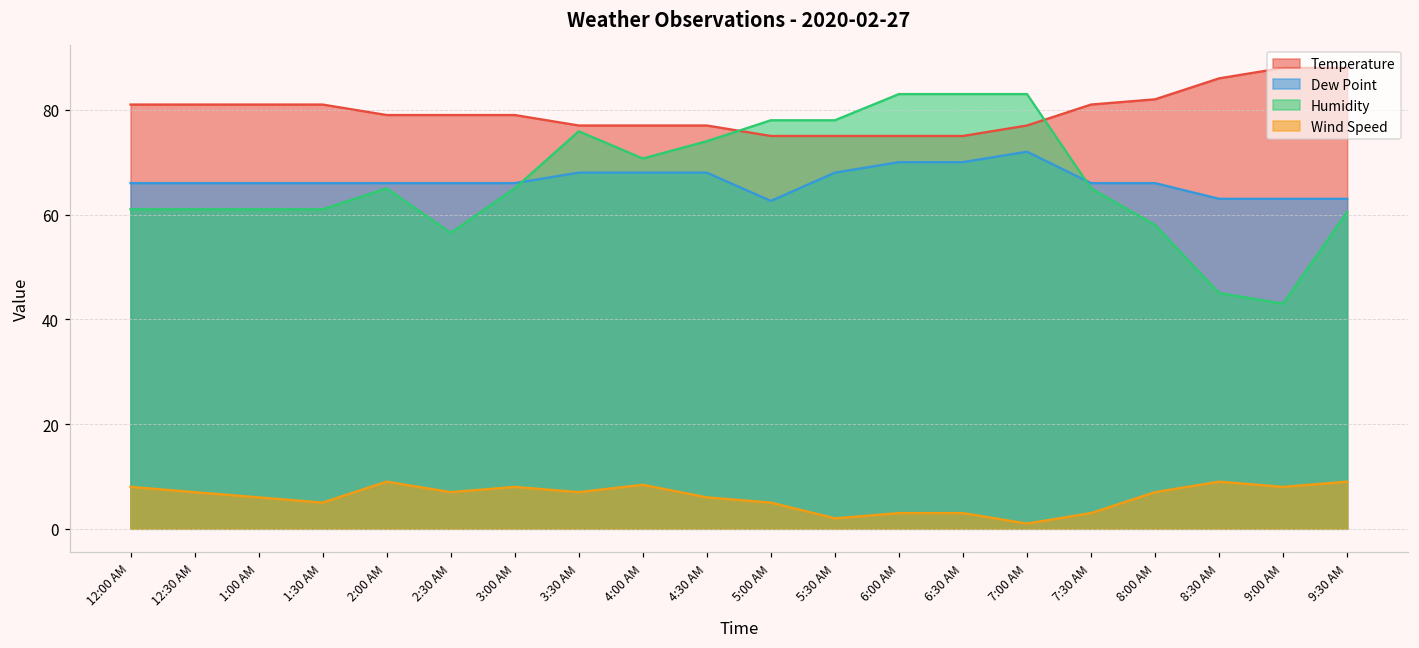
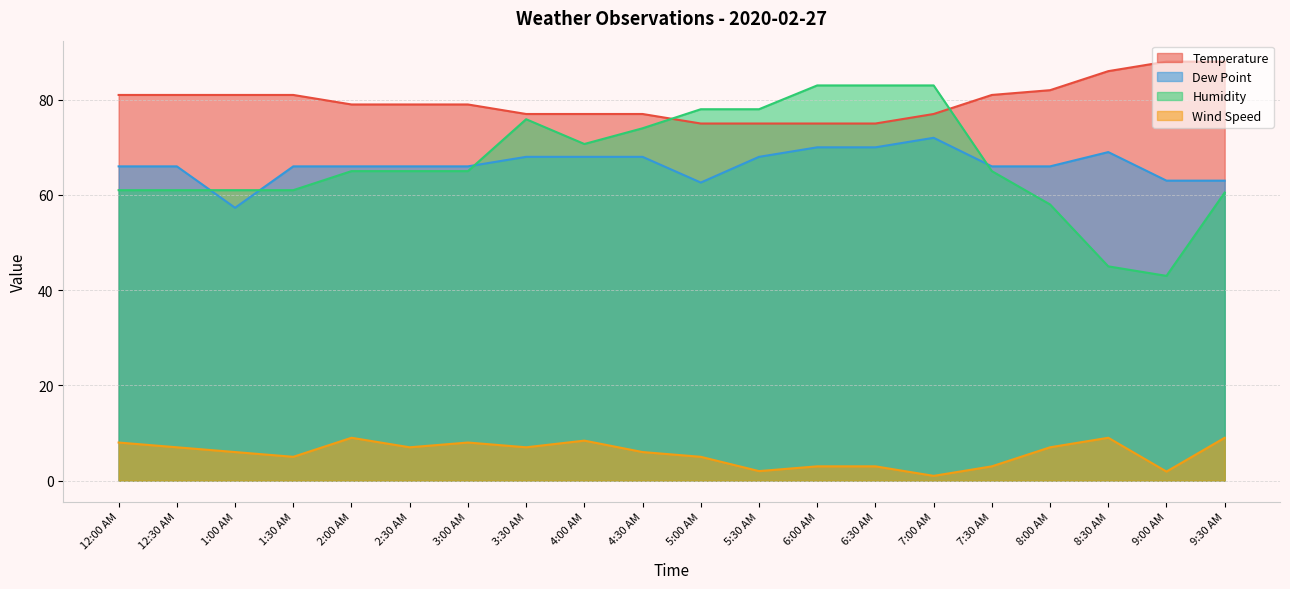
  {
    "Temperature": {
      "12:00 AM": 81,
      "12:30 AM": 81,
      "1:00 AM": 81,
      "1:30 AM": 81,
      "2:00 AM": 79,
      "2:30 AM": 79,
      "3:00 AM": 79,
      "3:30 AM": 77,
      "4:00 AM": 77,
      "4:30 AM": 77,
      "5:00 AM": 75,
      "5:30 AM": 75,
      "6:00 AM": 75,
      "6:30 AM": 75,
      "7:00 AM": 77,
      "7:30 AM": 81,
      "8:00 AM": 82,
      "8:30 AM": 86
    },
    "Dew Point": {
      "12:00 AM": 66,
      "12:30 AM": 66,
-     "1:00 AM": 66,
+     "1:00 AM": 57,
      "1:30 AM": 66,
      "2:00 AM": 66,
      "2:30 AM": 66,
      "3:00 AM": 66,
      "3:30 AM": 68,
      "4:00 AM": 68,
      "4:30 AM": 68,
      "5:00 AM": 63,
      "5:30 AM": 68,
      "6:00 AM": 70,
      "6:30 AM": 70,
      "7:00 AM": 72,
      "7:30 AM": 66,
      "8:00 AM": 66,
-     "8:30 AM": 63,
+     "8:30 AM": 69,
      "9:00 AM": 63,
      "9:30 AM": 63
    },
    "Humidity": {
      "12:00 AM": 61,
      "12:30 AM": 61,
      "1:00 AM": 61,
      "1:30 AM": 61,
      "2:00 AM": 65,
-     "2:30 AM": 57,
+     "2:30 AM": 65,
      "3:00 AM": 65,
      "3:30 AM": 76,
      "4:00 AM": 71,
      "4:30 AM": 74,
      "5:00 AM": 78,
      "5:30 AM": 78,
      "6:00 AM": 83,
      "6:30 AM": 83,
      "7:00 AM": 83,
      "7:30 AM": 65,
      "8:00 AM": 58,
      "8:30 AM": 45,
      "9:00 AM": 43,
      "9:30 AM": 61
    },
    "Wind Speed": {
      "12:00 AM": 8,
      "12:30 AM": 7,
      "1:00 AM": 6,
      "1:30 AM": 5,
      "2:00 AM": 9,
      "2:30 AM": 7,
      "3:00 AM": 8,
      "3:30 AM": 7,
      "4:00 AM": 8,
      "4:30 AM": 6,
      "5:00 AM": 5,
      "5:30 AM": 2,
      "6:00 AM": 3,
      "6:30 AM": 3,
      "7:00 AM": 1,
      "7:30 AM": 3,
      "8:00 AM": 7,
      "8:30 AM": 9,
-     "9:00 AM": 8,
+     "9:00 AM": 2,
      "9:30 AM": 9
    }
  }
